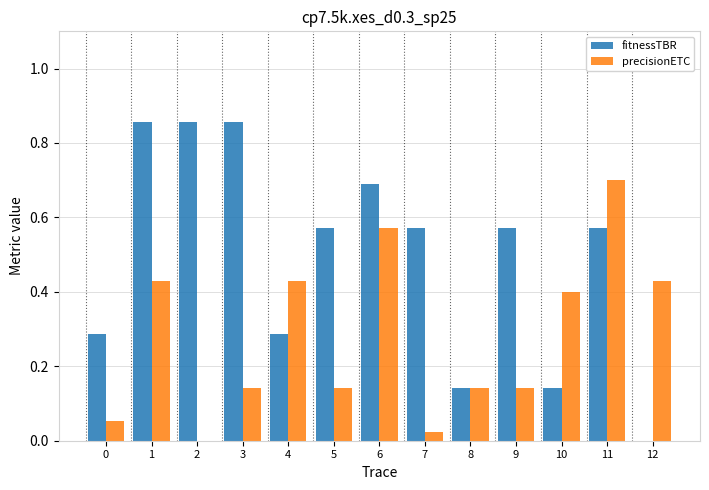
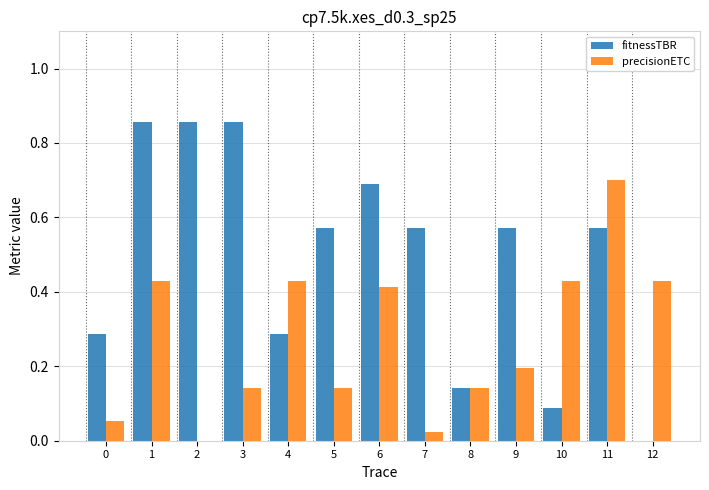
  {
    "fitnessTBR": {
      "0": 0.29,
      "1": 0.86,
      "2": 0.86,
      "3": 0.86,
      "4": 0.29,
      "5": 0.57,
      "6": 0.69,
      "7": 0.57,
      "8": 0.14,
      "9": 0.57,
-     "10": 0.14,
+     "10": 0.09,
      "11": 0.57,
      "12": 0.00
    },
    "precisionETC": {
      "0": 0.05,
      "1": 0.43,
      "2": 0.00,
      "3": 0.14,
      "4": 0.43,
      "5": 0.14,
-     "6": 0.57,
+     "6": 0.41,
      "7": 0.02,
      "8": 0.14,
-     "9": 0.14,
-     "10": 0.40,
+     "9": 0.20,
+     "10": 0.43,
      "11": 0.70,
      "12": 0.43
    }
  }
